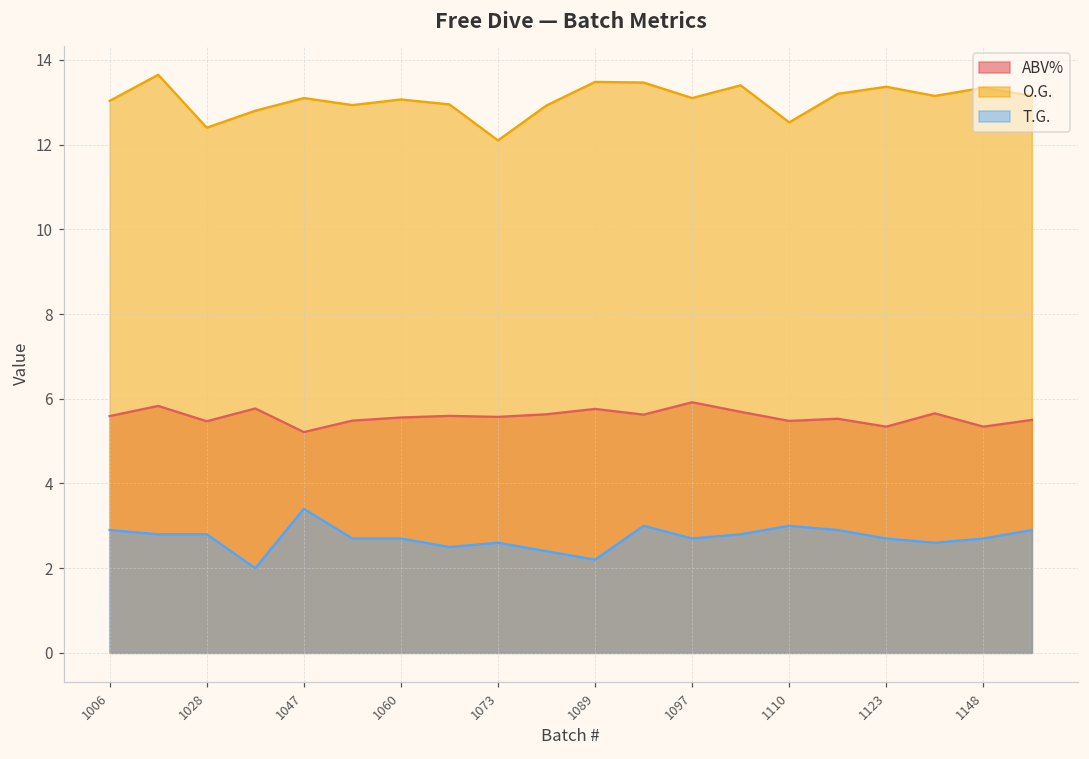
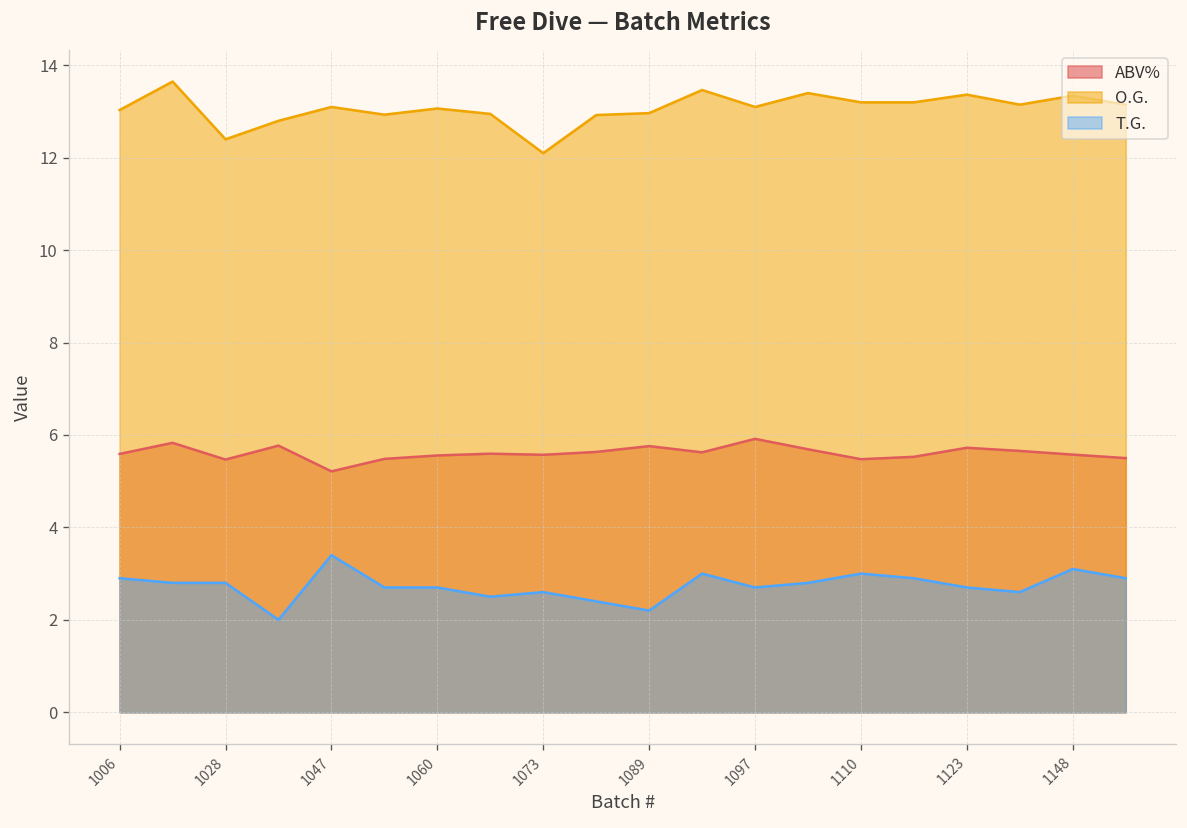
  {
    "ABV%": {
      "1006": 5.6,
      "1028": 5.5,
      "1047": 5.2,
      "1060": 5.6,
      "1073": 5.6,
      "1089": 5.8,
      "1097": 5.9,
      "1110": 5.5,
-     "1123": 5.3,
-     "1148": 5.3
+     "1123": 5.7,
+     "1148": 5.6
    },
    "O.G.": {
      "1006": 13.0,
      "1028": 12.4,
      "1047": 13.1,
      "1060": 13.1,
      "1073": 12.1,
-     "1089": 13.5,
+     "1089": 13.0,
      "1097": 13.1,
-     "1110": 12.5,
+     "1110": 13.2,
      "1123": 13.4
    },
    "T.G.": {
      "1006": 2.9,
      "1028": 2.8,
      "1047": 3.4,
      "1060": 2.7,
      "1073": 2.6,
      "1089": 2.2,
      "1097": 2.7,
      "1110": 3.0,
      "1123": 2.7,
-     "1148": 2.7
+     "1148": 3.1
    }
  }
